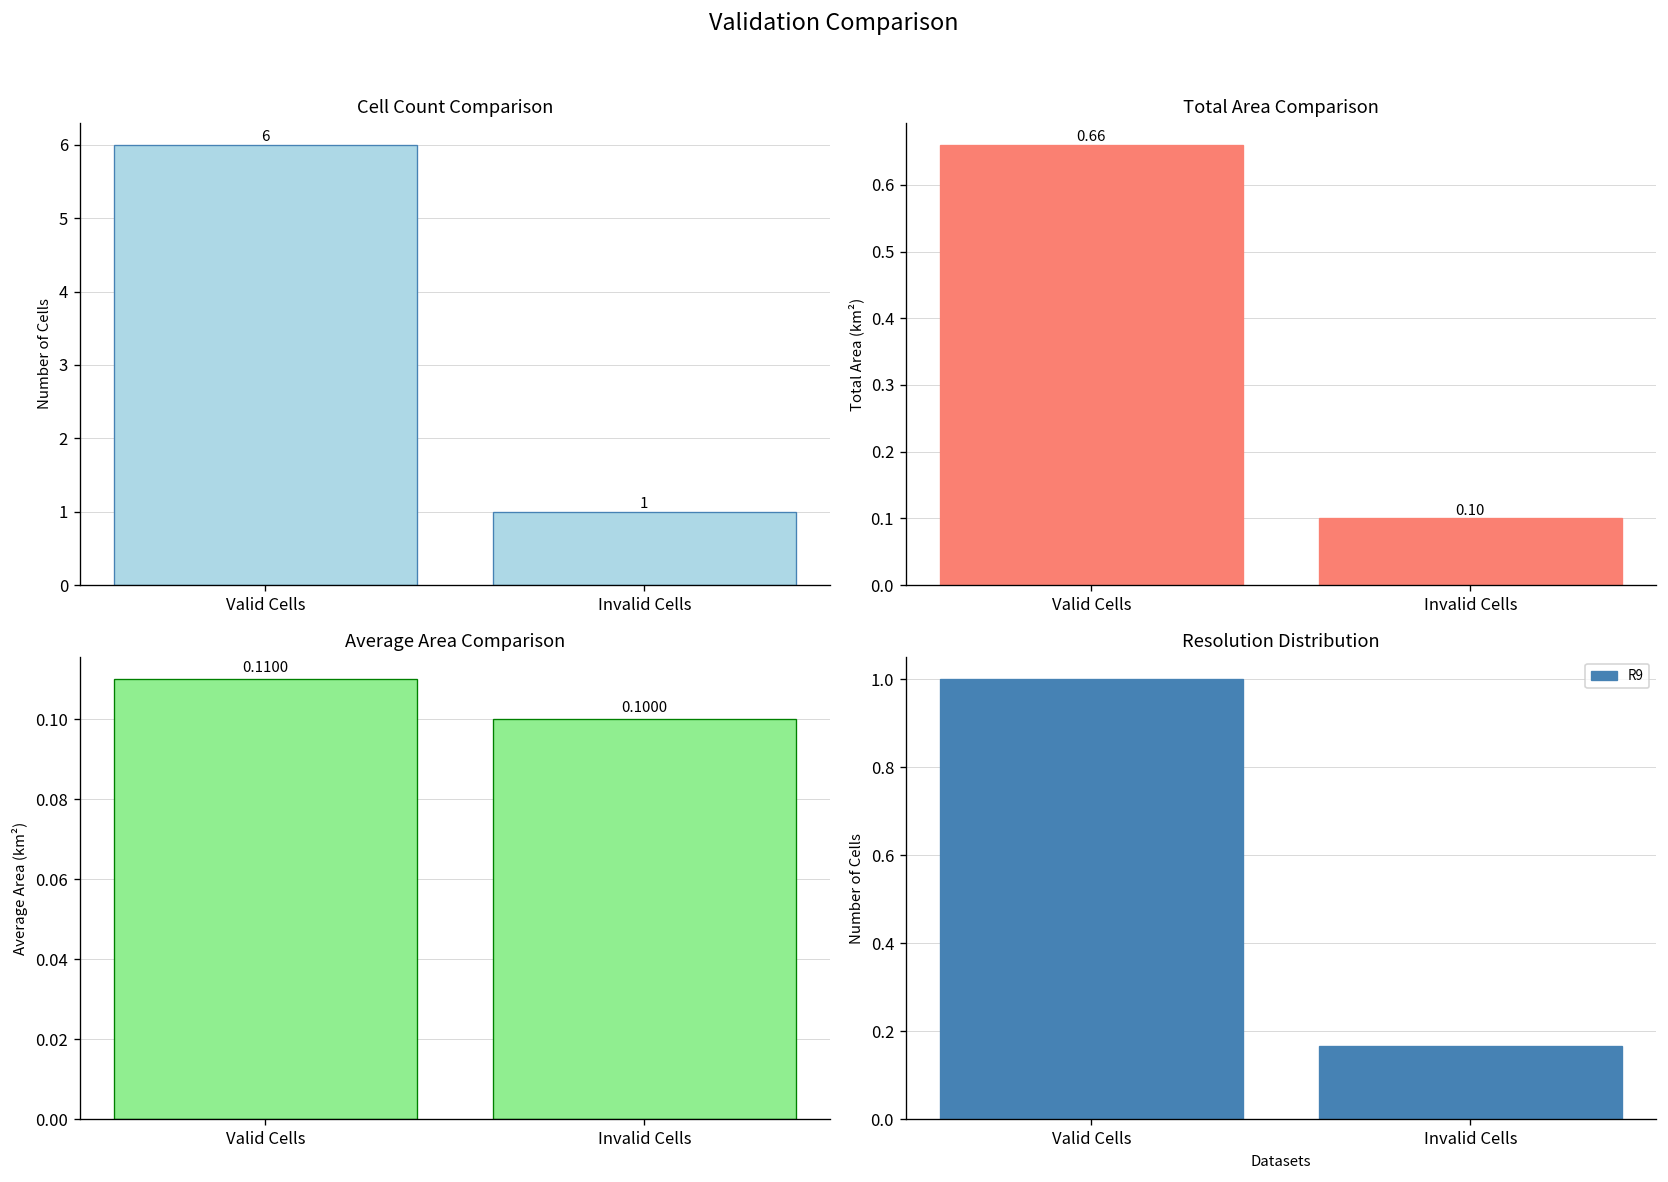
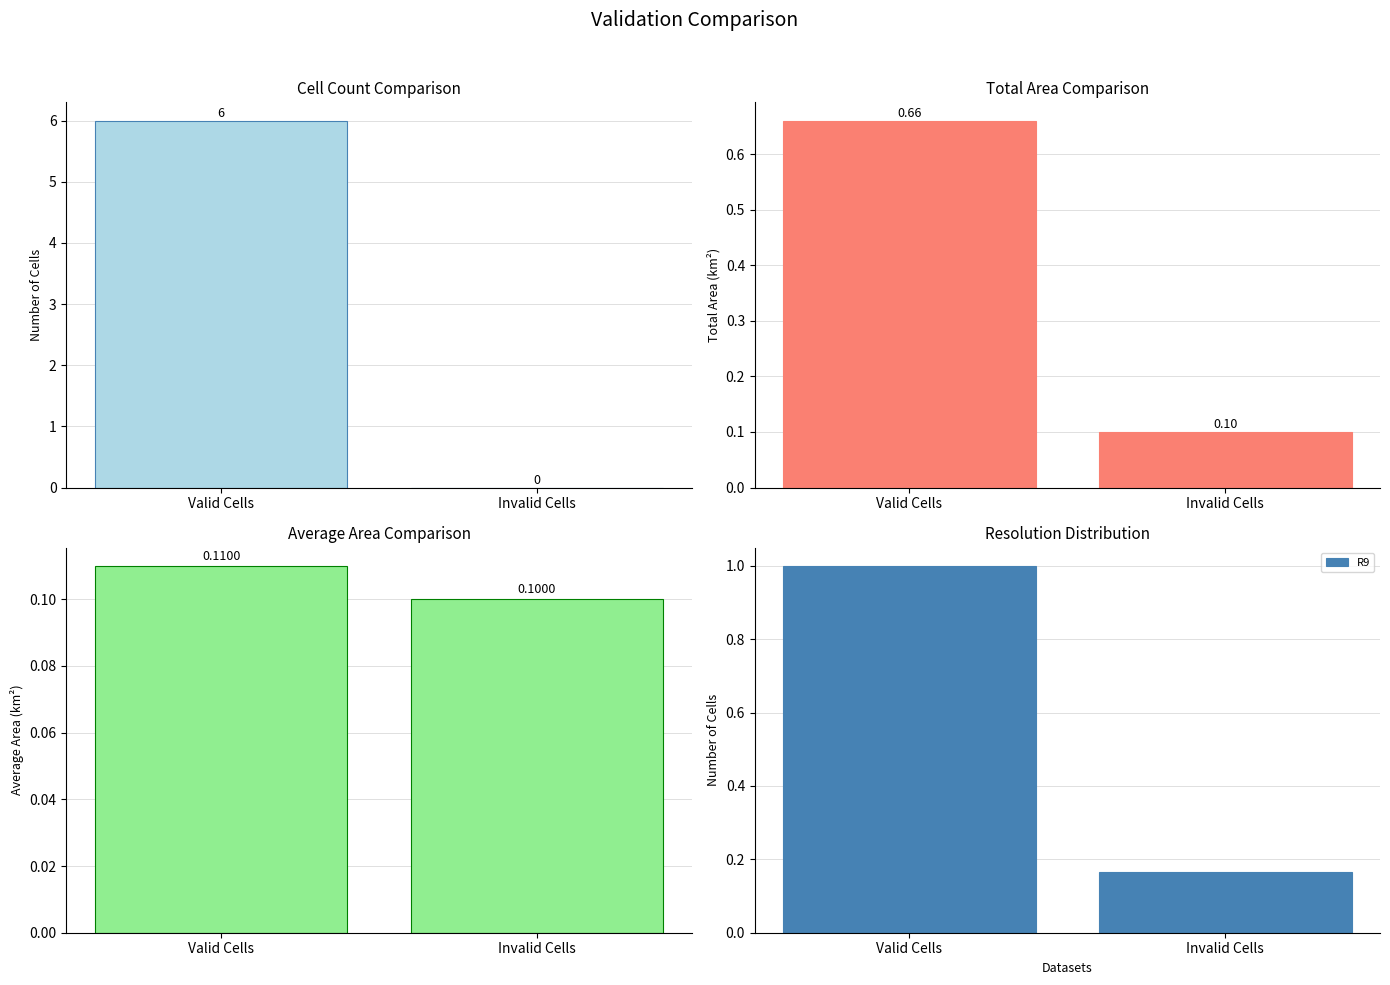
  {
    "Cell Count Comparison": {
      "Valid Cells": 6,
-     "Invalid Cells": 1
+     "Invalid Cells": 0
    },
    "Total Area Comparison": {
      "Valid Cells": 0.66,
      "Invalid Cells": 0.10
    },
    "Average Area Comparison": {
      "Valid Cells": 0.1100,
      "Invalid Cells": 0.1000
    },
    "Resolution Distribution": {
      "Valid Cells": 1.00,
      "Invalid Cells": 0.17
    }
  }
